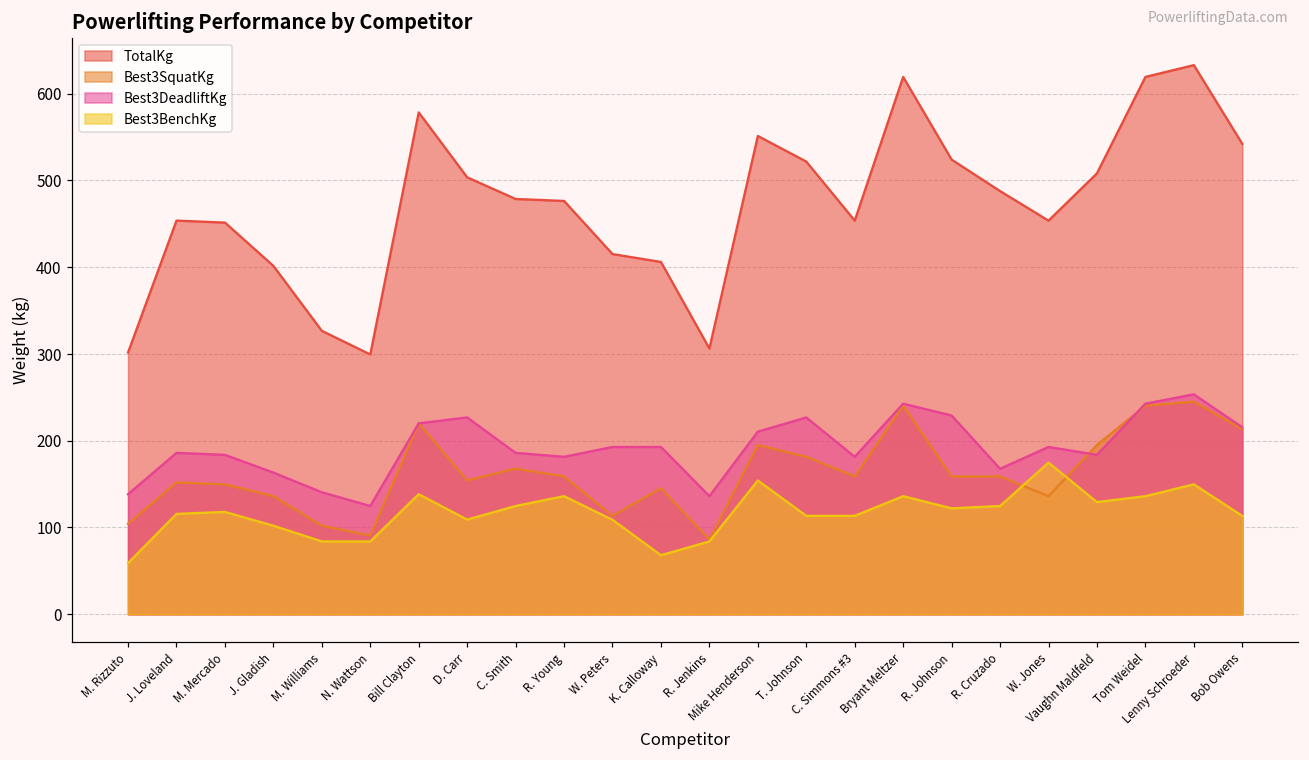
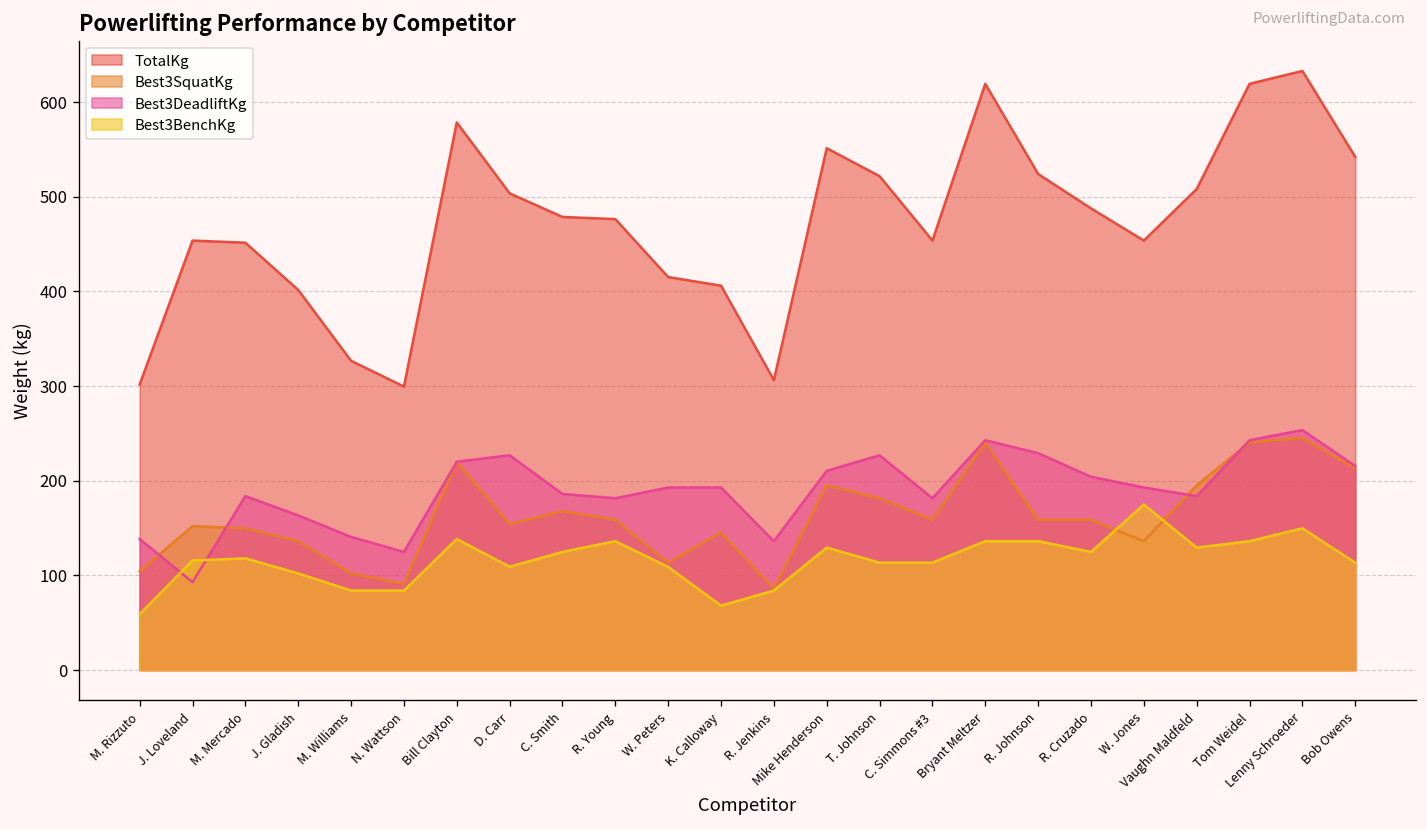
  {
    "Best3DeadliftKg": {
      "M. Rizzuto": 140,
-     "J. Loveland": 190,
+     "J. Loveland": 90,
      "M. Mercado": 180,
      "J. Gladish": 160,
      "M. Williams": 140,
      "N. Wattson": 120,
      "D. Carr": 230,
      "C. Smith": 190,
      "R. Young": 180,
      "W. Peters": 190,
      "K. Calloway": 190,
      "R. Jenkins": 140,
      "Mike Henderson": 210,
      "T. Johnson": 230,
      "C. Simmons #3": 180,
      "R. Johnson": 230,
-     "R. Cruzado": 170,
+     "R. Cruzado": 200,
      "W. Jones": 190,
      "Vaughn Maldfeld": 180,
      "Lenny Schroeder": 250
    },
    "Best3BenchKg": {
      "M. Rizzuto": 60,
      "J. Loveland": 120,
      "M. Mercado": 120,
      "J. Gladish": 100,
      "M. Williams": 80,
      "N. Wattson": 80,
      "Bill Clayton": 140,
      "D. Carr": 110,
      "C. Smith": 120,
      "R. Young": 140,
      "W. Peters": 110,
      "K. Calloway": 70,
-     "Mike Henderson": 150,
+     "Mike Henderson": 130,
      "T. Johnson": 110,
      "C. Simmons #3": 110,
      "Bryant Meltzer": 140,
-     "R. Johnson": 120,
+     "R. Johnson": 140,
      "R. Cruzado": 120,
      "W. Jones": 170,
      "Vaughn Maldfeld": 130,
      "Tom Weidel": 140,
      "Lenny Schroeder": 150,
      "Bob Owens": 110
    }
  }
